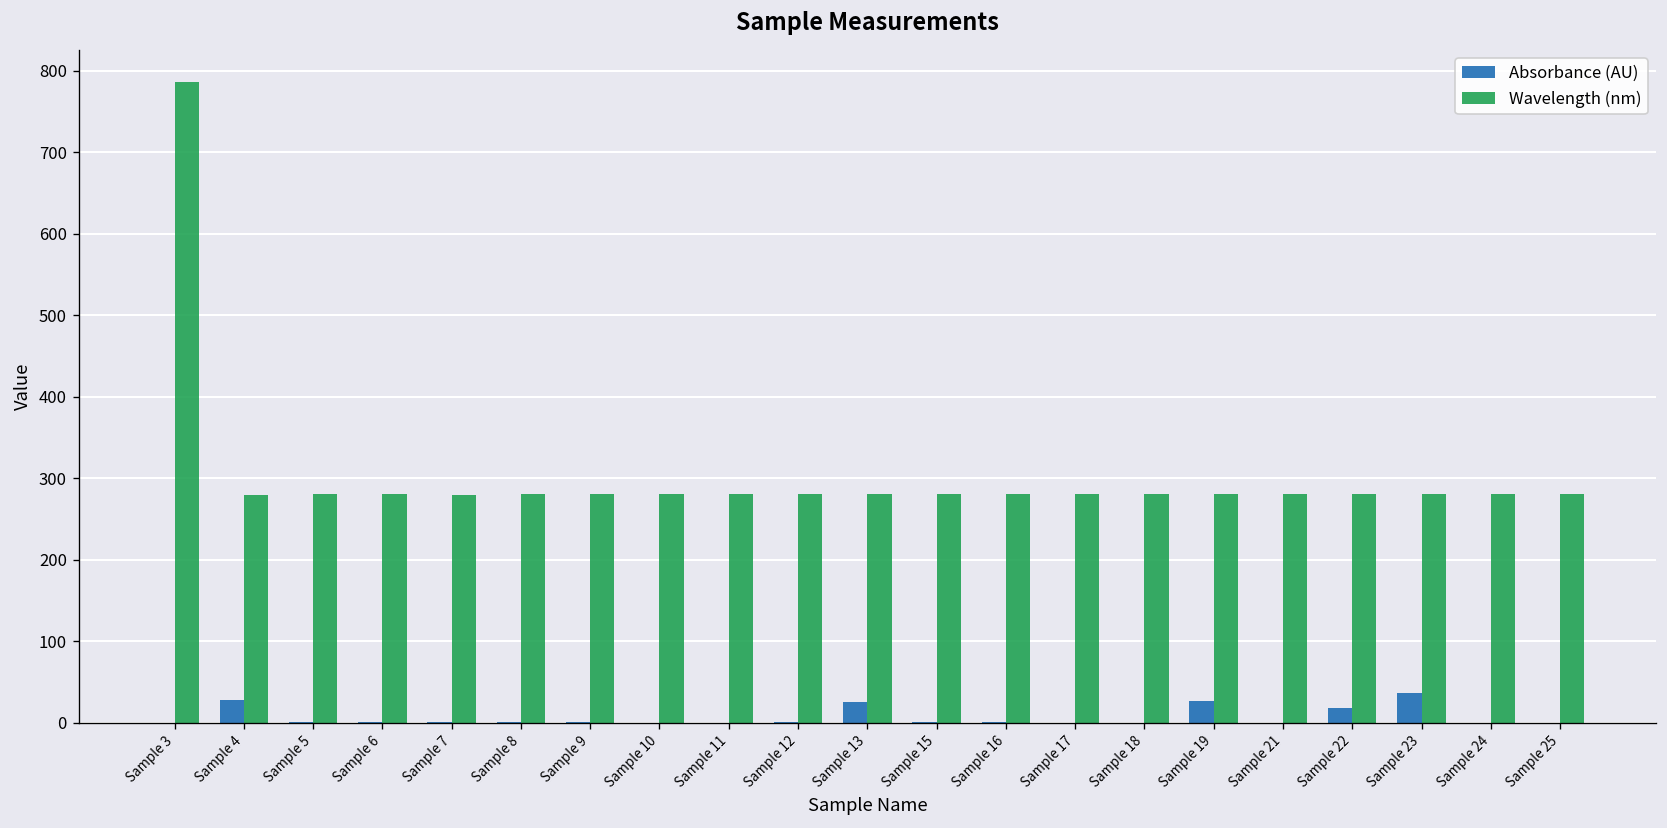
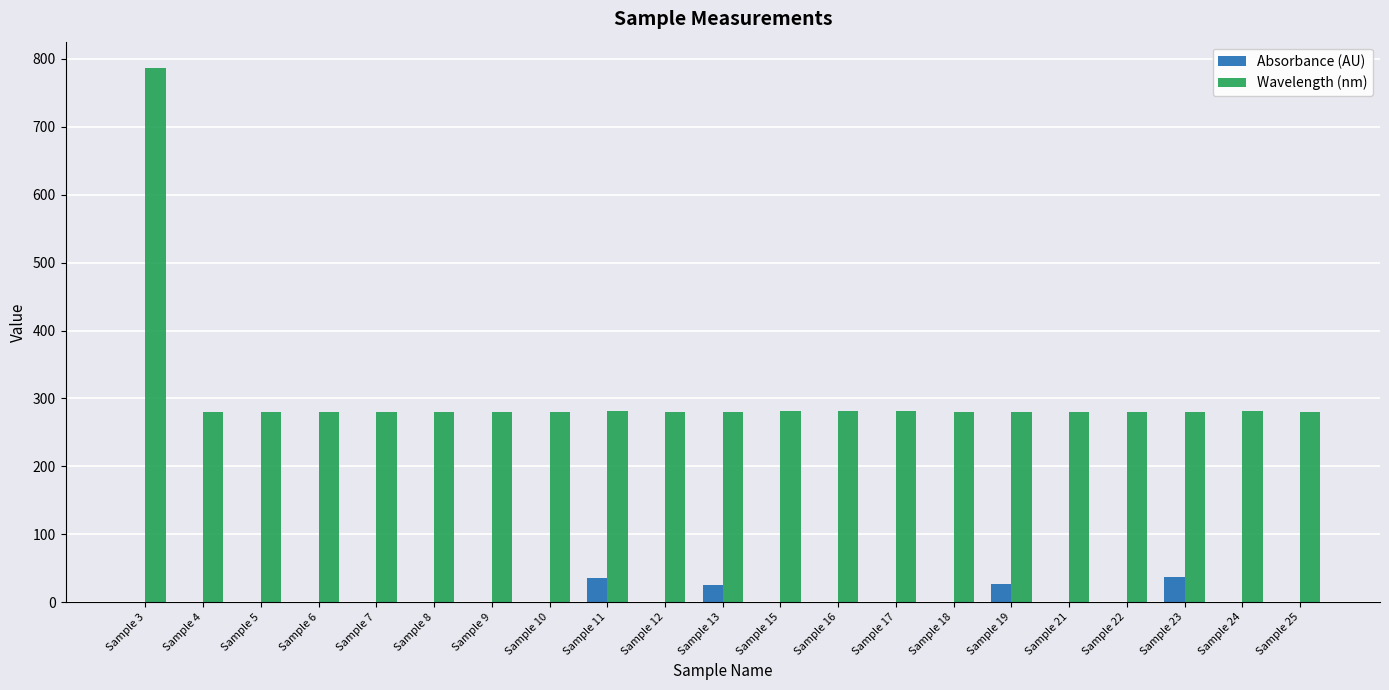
  {
    "Absorbance (AU)": {
-     "Sample 4": 30,
-     "Sample 11": 0,
+     "Sample 4": 0,
+     "Sample 11": 40,
      "Sample 13": 20,
      "Sample 19": 30,
-     "Sample 22": 20,
+     "Sample 22": 0,
      "Sample 23": 40
    },
    "Wavelength (nm)": {
      "Sample 3": 790,
      "Sample 4": 280,
      "Sample 5": 280,
      "Sample 6": 280,
      "Sample 7": 280,
      "Sample 8": 280,
      "Sample 9": 280,
      "Sample 10": 280,
      "Sample 11": 280,
      "Sample 12": 280,
      "Sample 13": 280,
      "Sample 15": 280,
      "Sample 16": 280,
      "Sample 17": 280,
      "Sample 18": 280,
      "Sample 19": 280,
      "Sample 21": 280,
      "Sample 22": 280,
      "Sample 23": 280,
      "Sample 24": 280,
      "Sample 25": 280
    }
  }
